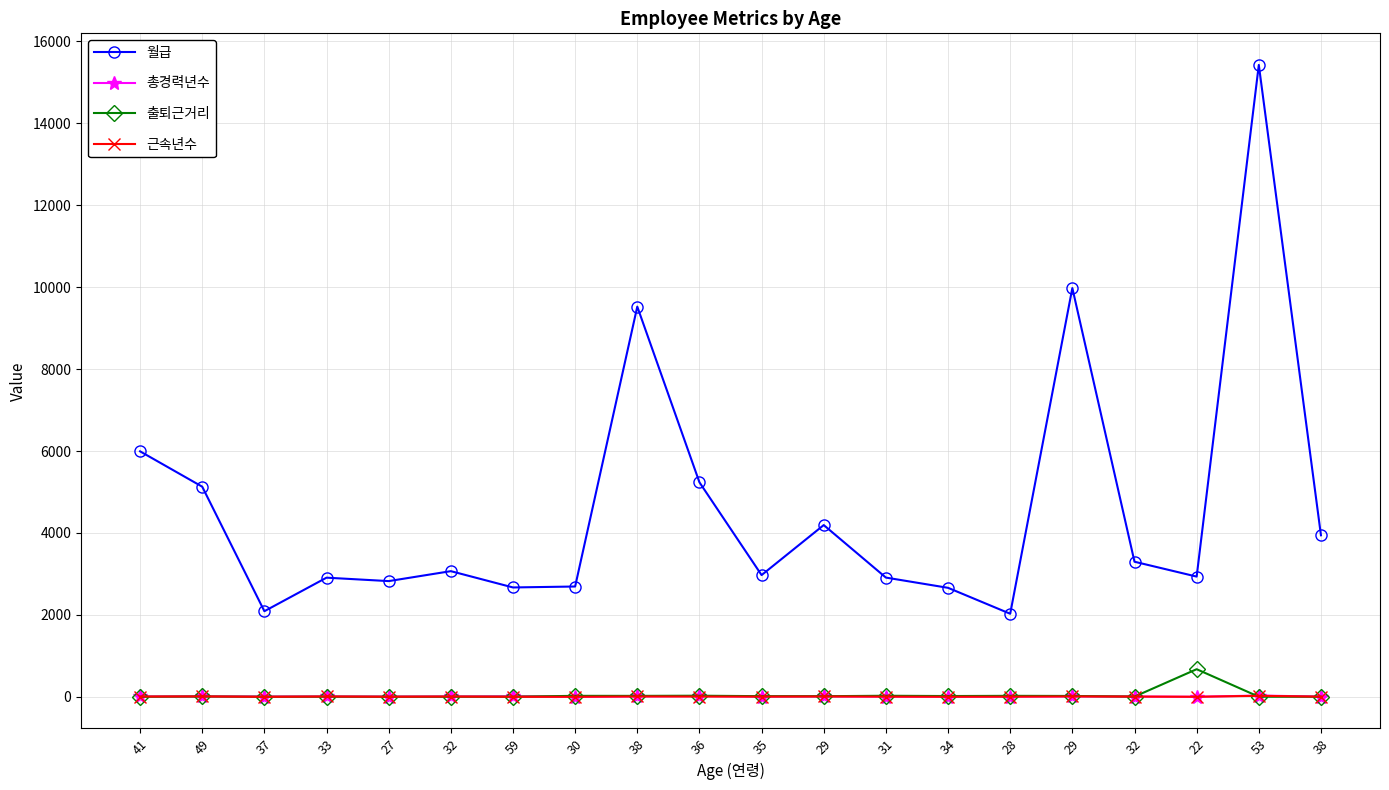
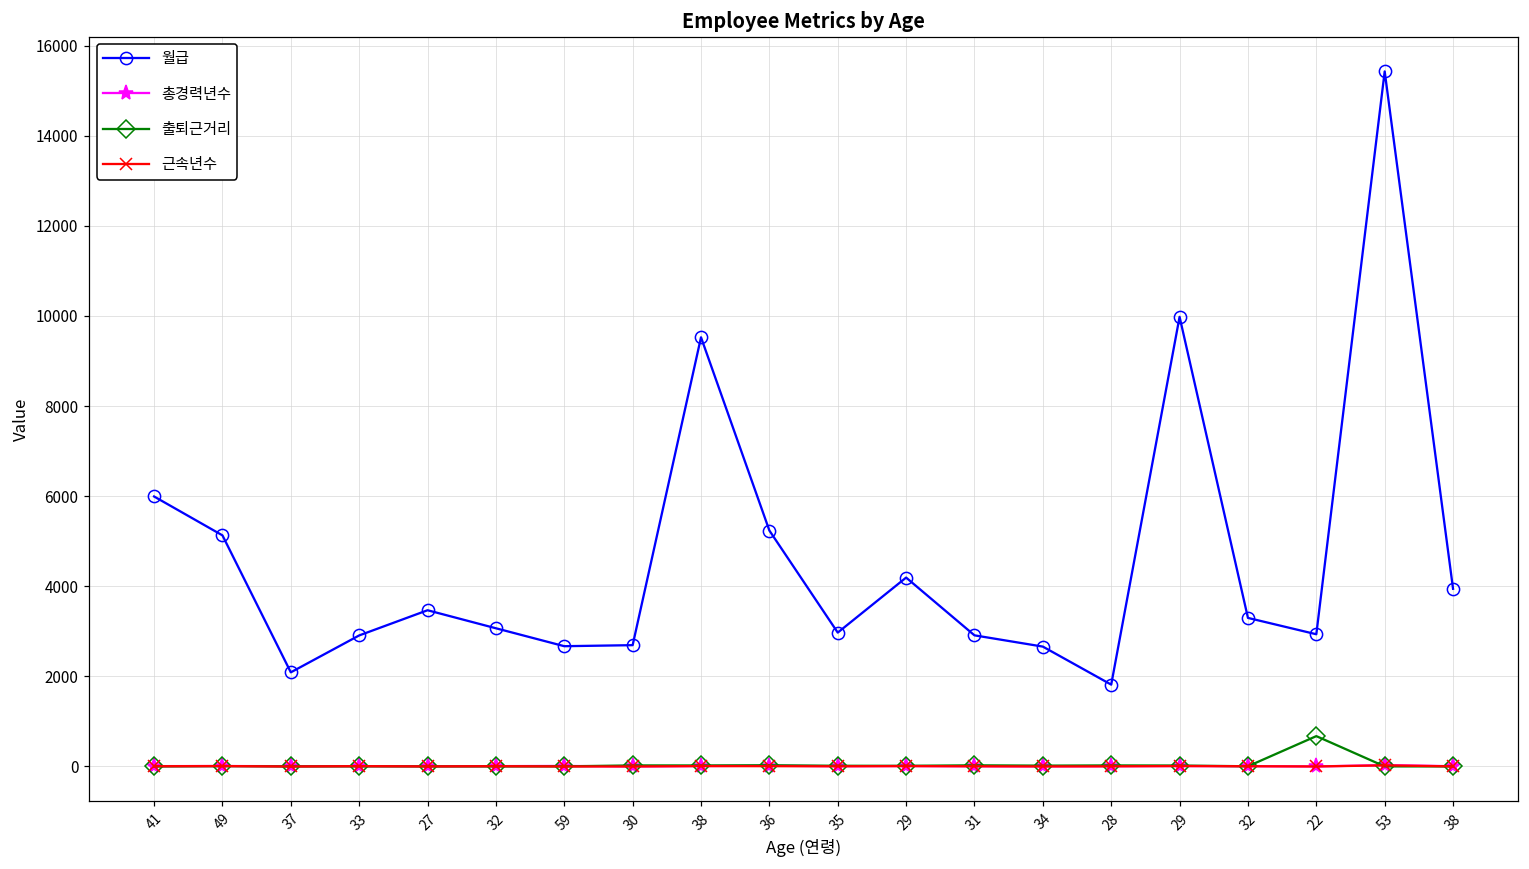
  {
    "월급": {
      "41": 6000,
      "49": 5100,
      "37": 2100,
      "33": 2900,
-     "27": 2800,
+     "27": 3500,
      "59": 2700,
      "30": 2700,
      "36": 5200,
      "35": 3000,
      "31": 2900,
      "34": 2700,
-     "28": 2000,
+     "28": 1800,
      "22": 2900,
      "53": 15400
    },
    "출퇴근거리": {
      "22": 700
    }
  }
